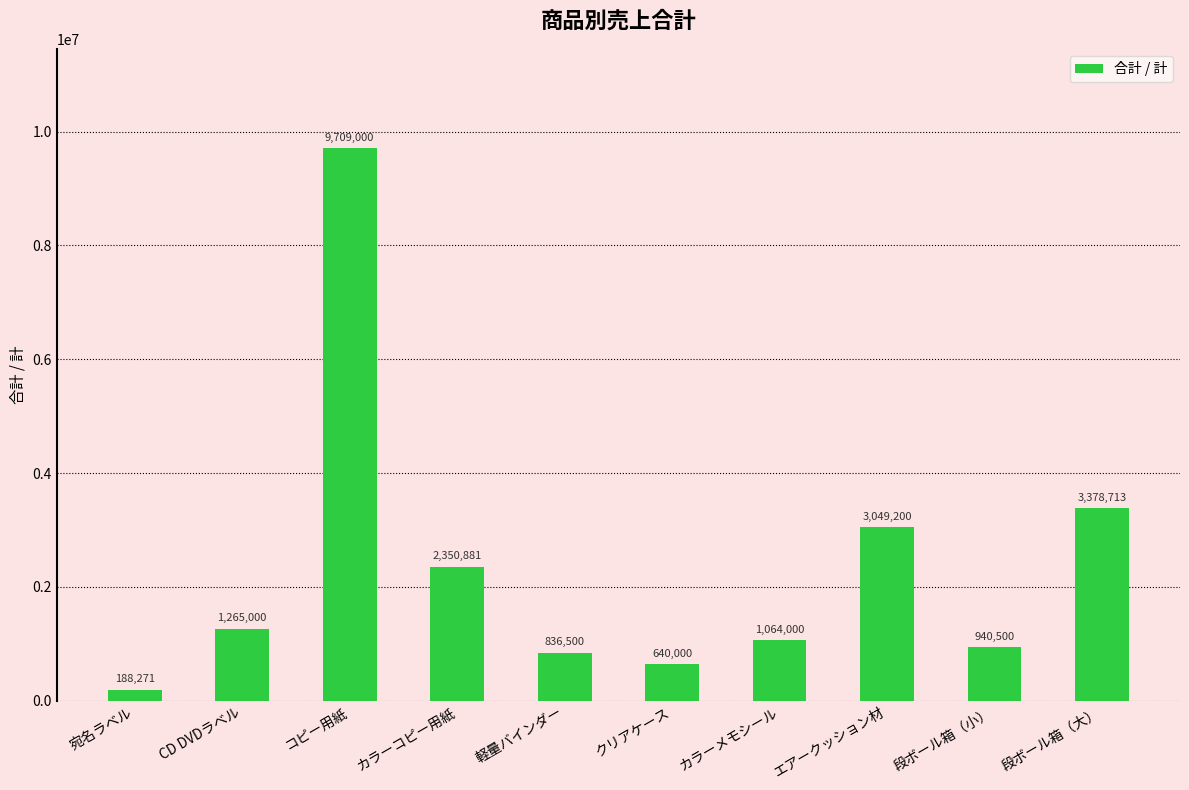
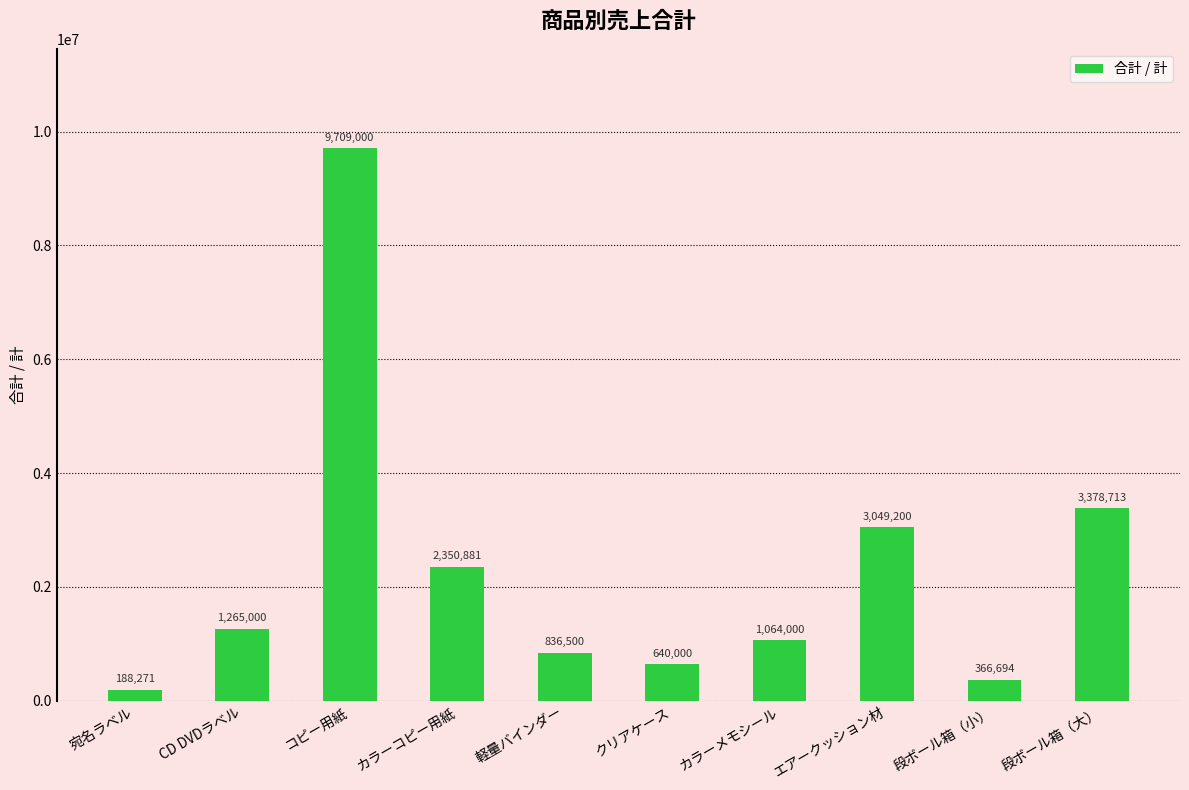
  {
    "宛名ラベル": "188,271",
    "CD DVDラベル": "1,265,000",
    "コピー用紙": "9,709,000",
    "カラーコピー用紙": "2,350,881",
    "軽量バインダー": "836,500",
    "クリアケース": "640,000",
    "カラーメモシール": "1,064,000",
    "エアークッション材": "3,049,200",
-   "段ボール箱（小）": "940,500",
+   "段ボール箱（小）": "366,694",
    "段ボール箱（大）": "3,378,713"
  }
